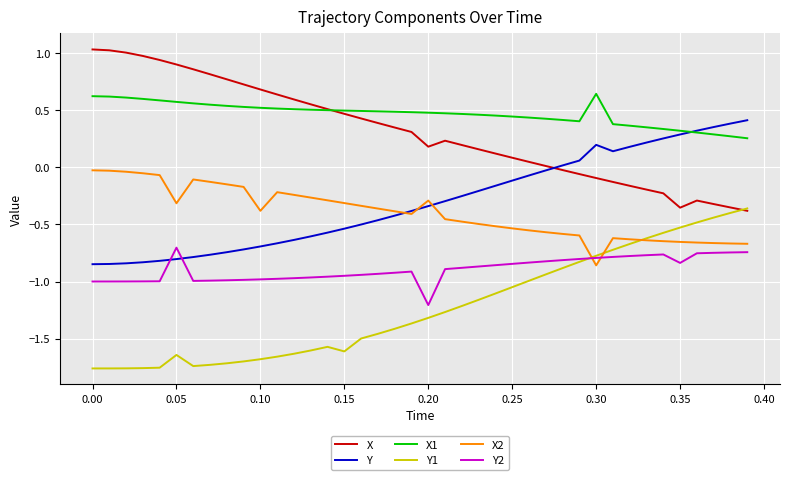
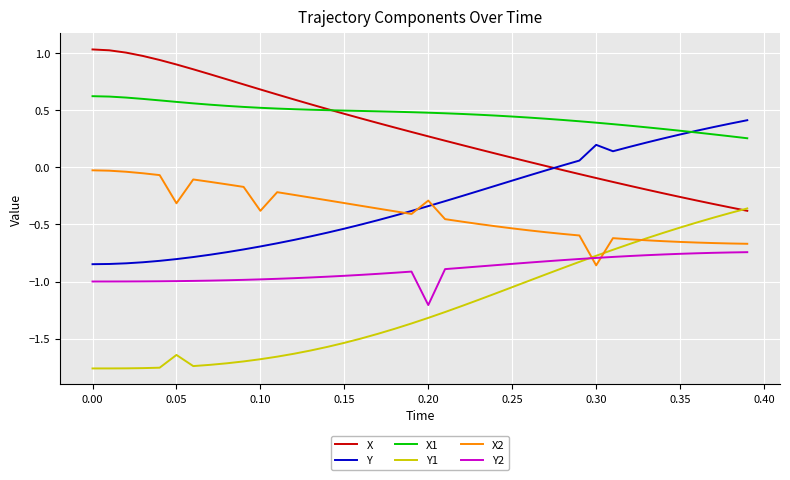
  {
    "X": {
      "0.00": 1.03,
      "0.05": 0.90,
      "0.10": 0.68,
      "0.15": 0.47,
-     "0.20": 0.18,
+     "0.20": 0.27,
      "0.25": 0.08,
      "0.30": -0.09,
-     "0.35": -0.35
+     "0.35": -0.26
    },
    "Y": {
      "0.00": -0.85,
      "0.05": -0.80,
      "0.10": -0.69,
      "0.15": -0.54,
      "0.20": -0.34,
      "0.25": -0.12,
      "0.30": 0.20,
      "0.35": 0.29
    },
    "X1": {
      "0.00": 0.62,
      "0.05": 0.57,
      "0.10": 0.52,
      "0.15": 0.50,
      "0.20": 0.48,
      "0.25": 0.44,
-     "0.30": 0.64,
+     "0.30": 0.39,
      "0.35": 0.32
    },
    "Y1": {
      "0.00": -1.76,
      "0.05": -1.64,
      "0.10": -1.68,
-     "0.15": -1.61,
+     "0.15": -1.54,
      "0.20": -1.32,
      "0.25": -1.05,
      "0.35": -0.53
    },
    "X2": {
      "0.00": -0.03,
      "0.05": -0.31,
      "0.10": -0.38,
      "0.15": -0.31,
      "0.20": -0.29,
      "0.25": -0.53,
      "0.30": -0.86,
      "0.35": -0.65
    },
    "Y2": {
      "0.00": -1.00,
-     "0.05": -0.70,
+     "0.05": -1.00,
      "0.10": -0.98,
      "0.15": -0.95,
      "0.20": -1.21,
      "0.25": -0.85,
-     "0.35": -0.84
+     "0.35": -0.76
    }
  }
